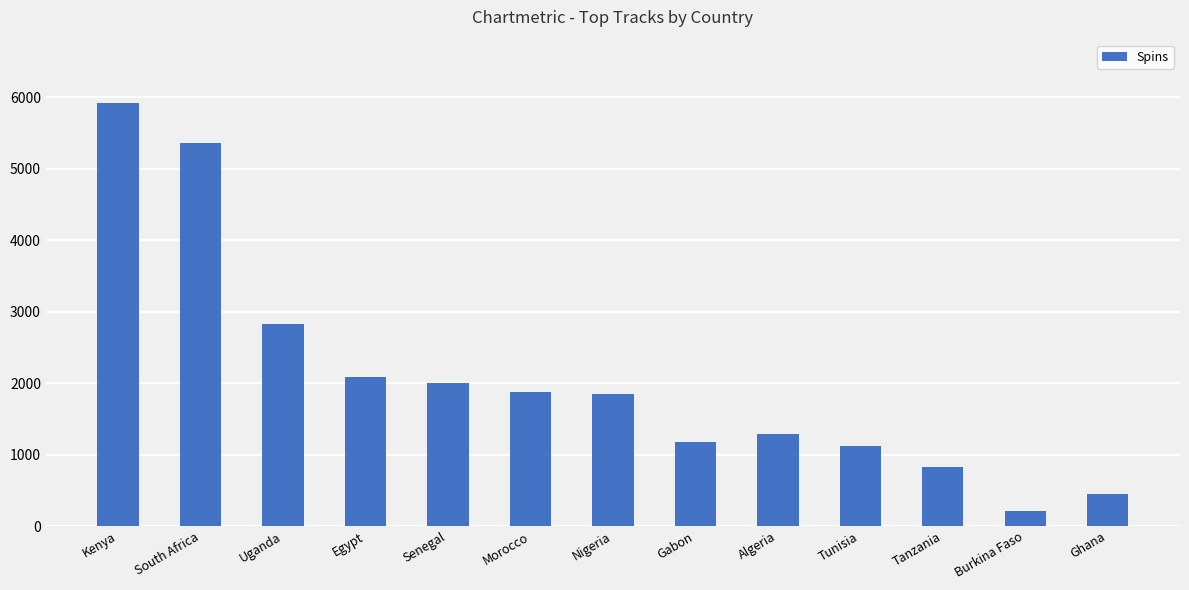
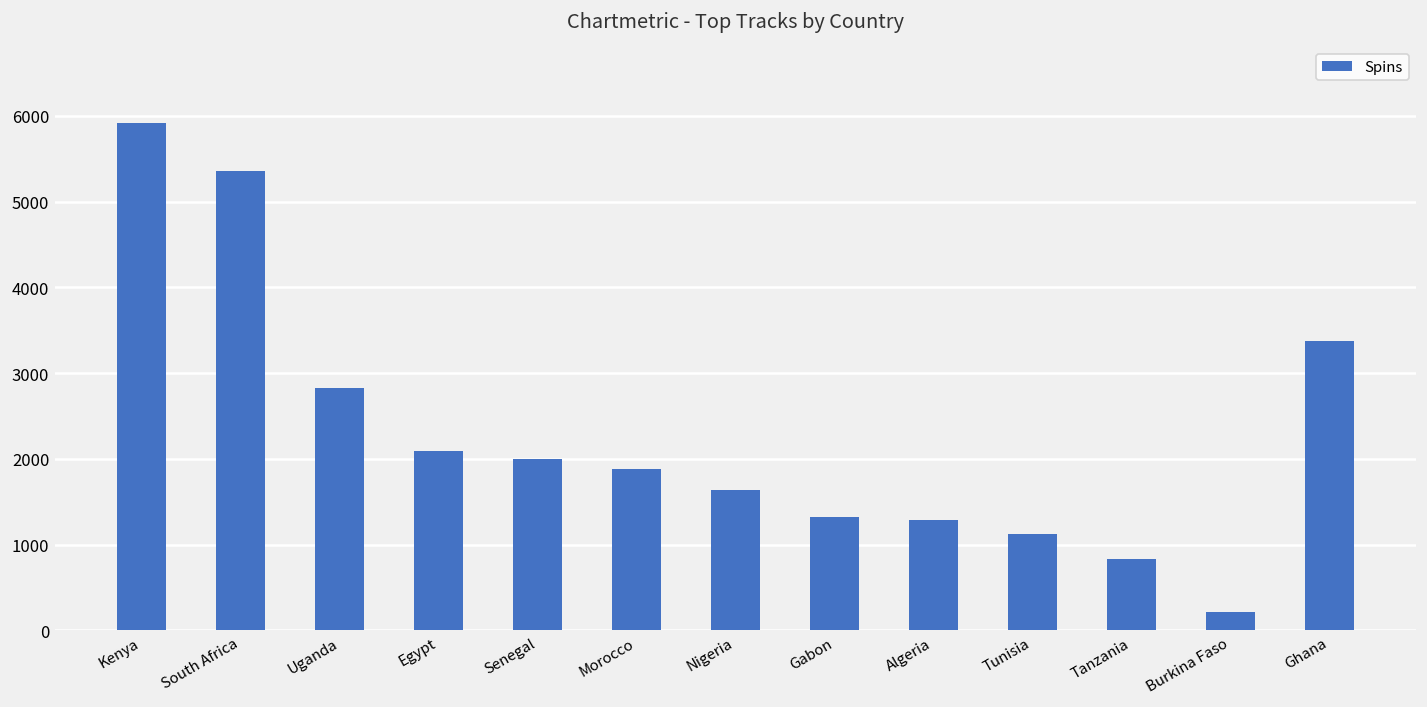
  {
    "Kenya": 5900,
    "South Africa": 5400,
    "Uganda": 2800,
    "Egypt": 2100,
    "Senegal": 2000,
    "Morocco": 1900,
-   "Nigeria": 1800,
-   "Gabon": 1200,
+   "Nigeria": 1600,
+   "Gabon": 1300,
    "Algeria": 1300,
    "Tunisia": 1100,
    "Tanzania": 800,
    "Burkina Faso": 200,
-   "Ghana": 400
+   "Ghana": 3400
  }
